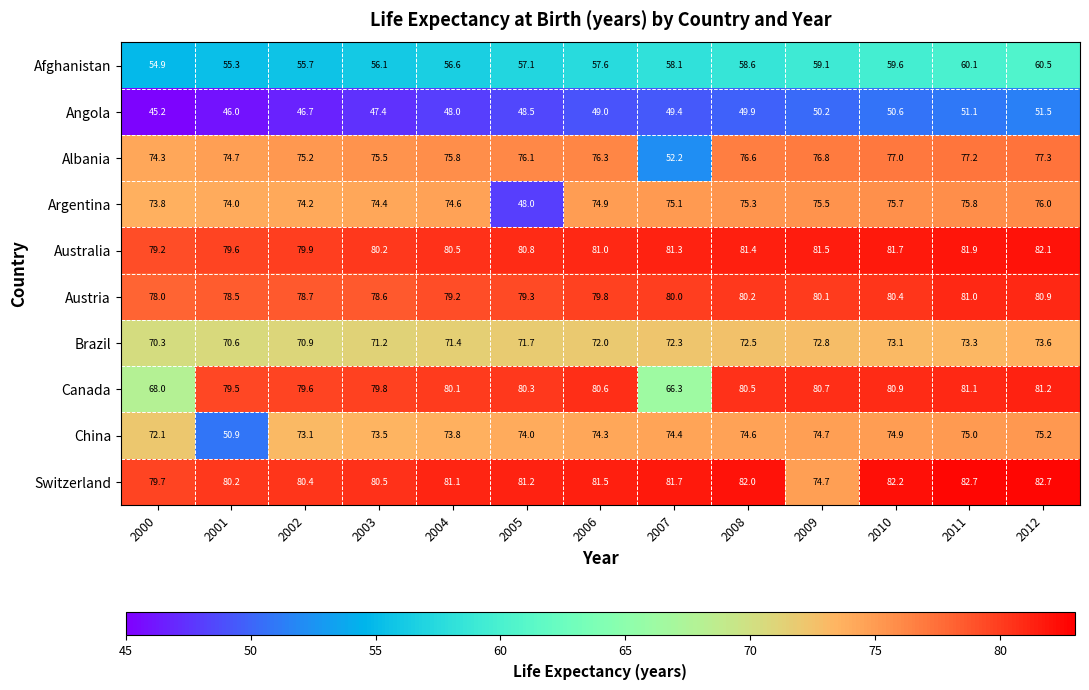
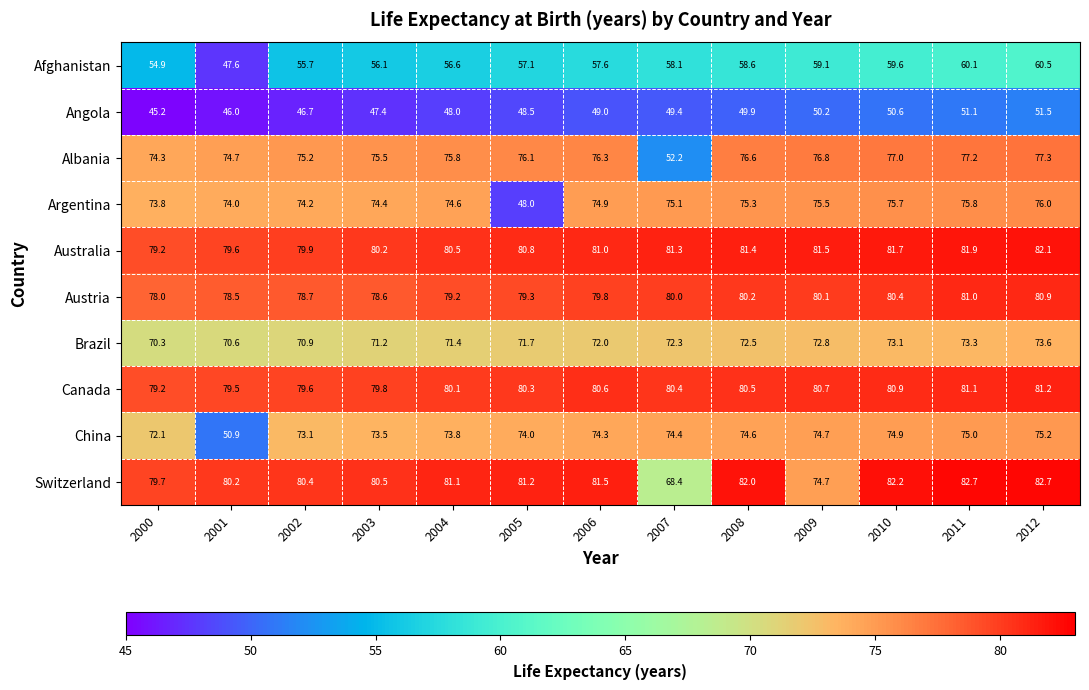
  {
    "Afghanistan": {
      "2000": 54.9,
-     "2001": 55.3,
+     "2001": 47.6,
      "2002": 55.7,
      "2003": 56.1,
      "2004": 56.6,
      "2005": 57.1,
      "2006": 57.6,
      "2007": 58.1,
      "2008": 58.6,
      "2009": 59.1,
      "2010": 59.6,
      "2011": 60.1,
      "2012": 60.5
    },
    "Angola": {
      "2000": 45.2,
      "2001": 46.0,
      "2002": 46.7,
      "2003": 47.4,
      "2004": 48.0,
      "2005": 48.5,
      "2006": 49.0,
      "2007": 49.4,
      "2008": 49.9,
      "2009": 50.2,
      "2010": 50.6,
      "2011": 51.1,
      "2012": 51.5
    },
    "Albania": {
      "2000": 74.3,
      "2001": 74.7,
      "2002": 75.2,
      "2003": 75.5,
      "2004": 75.8,
      "2005": 76.1,
      "2006": 76.3,
      "2007": 52.2,
      "2008": 76.6,
      "2009": 76.8,
      "2010": 77.0,
      "2011": 77.2,
      "2012": 77.3
    },
    "Argentina": {
      "2000": 73.8,
      "2001": 74.0,
      "2002": 74.2,
      "2003": 74.4,
      "2004": 74.6,
      "2005": 48.0,
      "2006": 74.9,
      "2007": 75.1,
      "2008": 75.3,
      "2009": 75.5,
      "2010": 75.7,
      "2011": 75.8,
      "2012": 76.0
    },
    "Australia": {
      "2000": 79.2,
      "2001": 79.6,
      "2002": 79.9,
      "2003": 80.2,
      "2004": 80.5,
      "2005": 80.8,
      "2006": 81.0,
      "2007": 81.3,
      "2008": 81.4,
      "2009": 81.5,
      "2010": 81.7,
      "2011": 81.9,
      "2012": 82.1
    },
    "Austria": {
      "2000": 78.0,
      "2001": 78.5,
      "2002": 78.7,
      "2003": 78.6,
      "2004": 79.2,
      "2005": 79.3,
      "2006": 79.8,
      "2007": 80.0,
      "2008": 80.2,
      "2009": 80.1,
      "2010": 80.4,
      "2011": 81.0,
      "2012": 80.9
    },
    "Brazil": {
      "2000": 70.3,
      "2001": 70.6,
      "2002": 70.9,
      "2003": 71.2,
      "2004": 71.4,
      "2005": 71.7,
      "2006": 72.0,
      "2007": 72.3,
      "2008": 72.5,
      "2009": 72.8,
      "2010": 73.1,
      "2011": 73.3,
      "2012": 73.6
    },
    "Canada": {
-     "2000": 68.0,
+     "2000": 79.2,
      "2001": 79.5,
      "2002": 79.6,
      "2003": 79.8,
      "2004": 80.1,
      "2005": 80.3,
      "2006": 80.6,
-     "2007": 66.3,
+     "2007": 80.4,
      "2008": 80.5,
      "2009": 80.7,
      "2010": 80.9,
      "2011": 81.1,
      "2012": 81.2
    },
    "China": {
      "2000": 72.1,
      "2001": 50.9,
      "2002": 73.1,
      "2003": 73.5,
      "2004": 73.8,
      "2005": 74.0,
      "2006": 74.3,
      "2007": 74.4,
      "2008": 74.6,
      "2009": 74.7,
      "2010": 74.9,
      "2011": 75.0,
      "2012": 75.2
    },
    "Switzerland": {
      "2000": 79.7,
      "2001": 80.2,
      "2002": 80.4,
      "2003": 80.5,
      "2004": 81.1,
      "2005": 81.2,
      "2006": 81.5,
-     "2007": 81.7,
+     "2007": 68.4,
      "2008": 82.0,
      "2009": 74.7,
      "2010": 82.2,
      "2011": 82.7,
      "2012": 82.7
    }
  }
